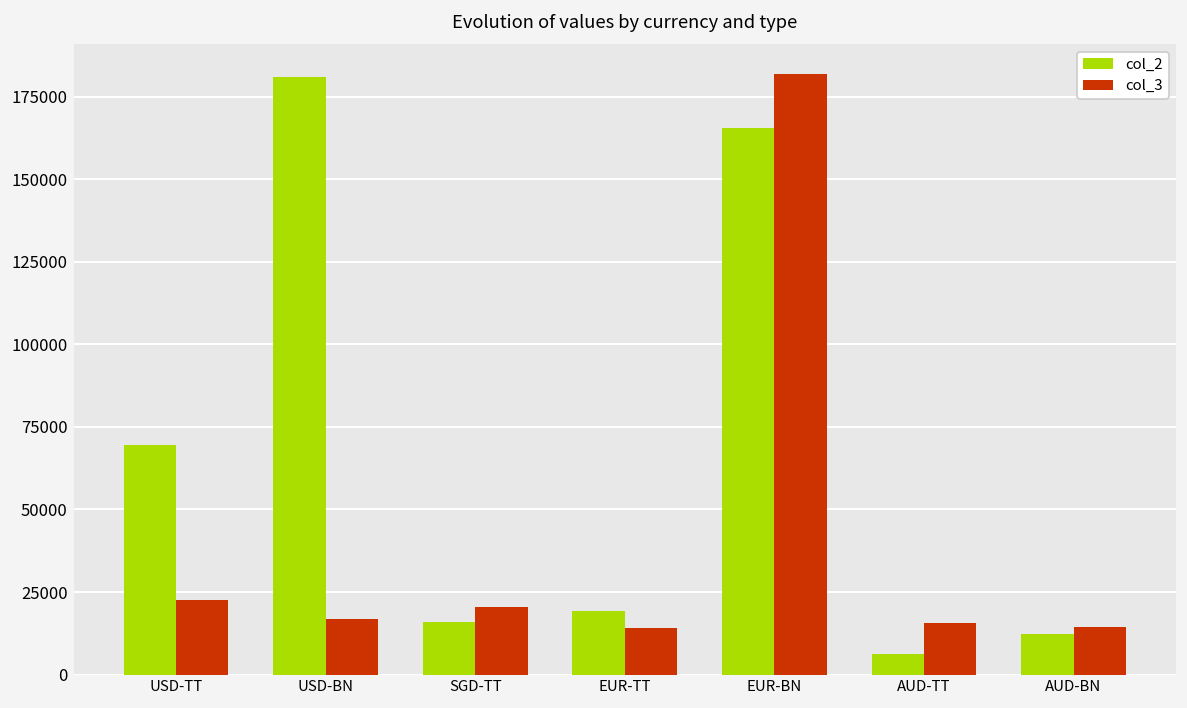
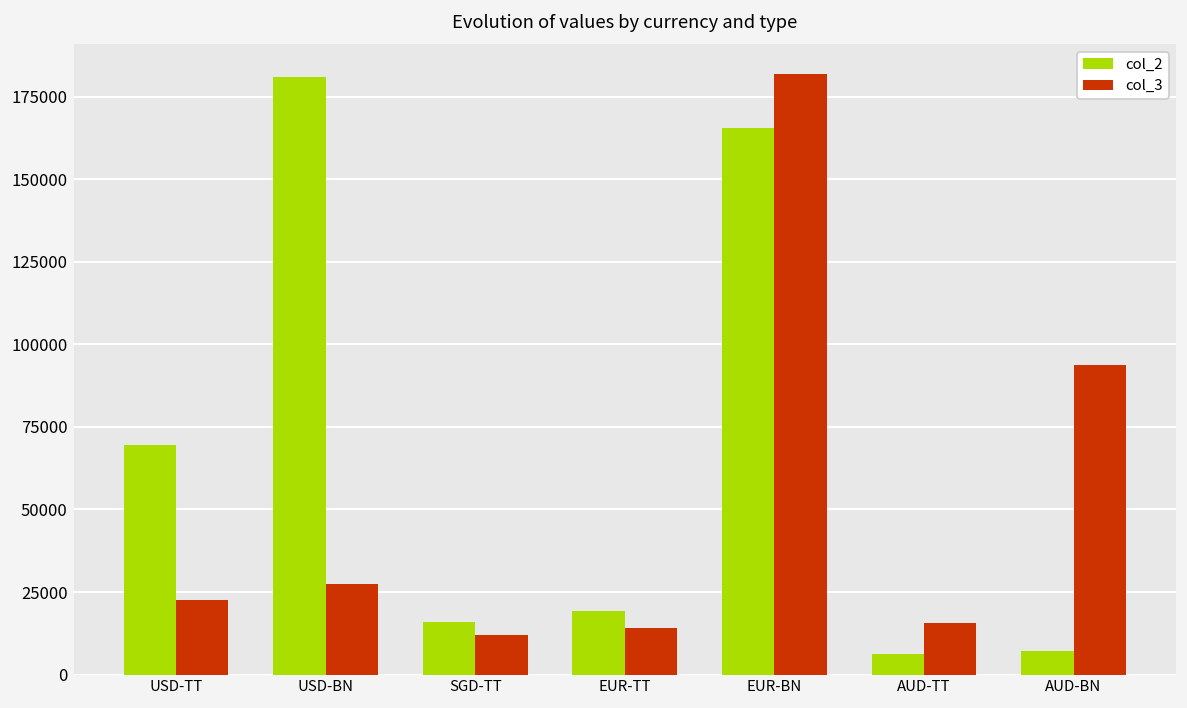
  {
    "col_2": {
      "USD-TT": 70000,
      "USD-BN": 181000,
      "SGD-TT": 16000,
      "EUR-TT": 19000,
      "EUR-BN": 165000,
      "AUD-TT": 6000,
-     "AUD-BN": 12000
+     "AUD-BN": 7000
    },
    "col_3": {
      "USD-TT": 23000,
-     "USD-BN": 17000,
-     "SGD-TT": 20000,
+     "USD-BN": 27000,
+     "SGD-TT": 12000,
      "EUR-TT": 14000,
      "EUR-BN": 182000,
      "AUD-TT": 16000,
-     "AUD-BN": 14000
+     "AUD-BN": 94000
    }
  }
